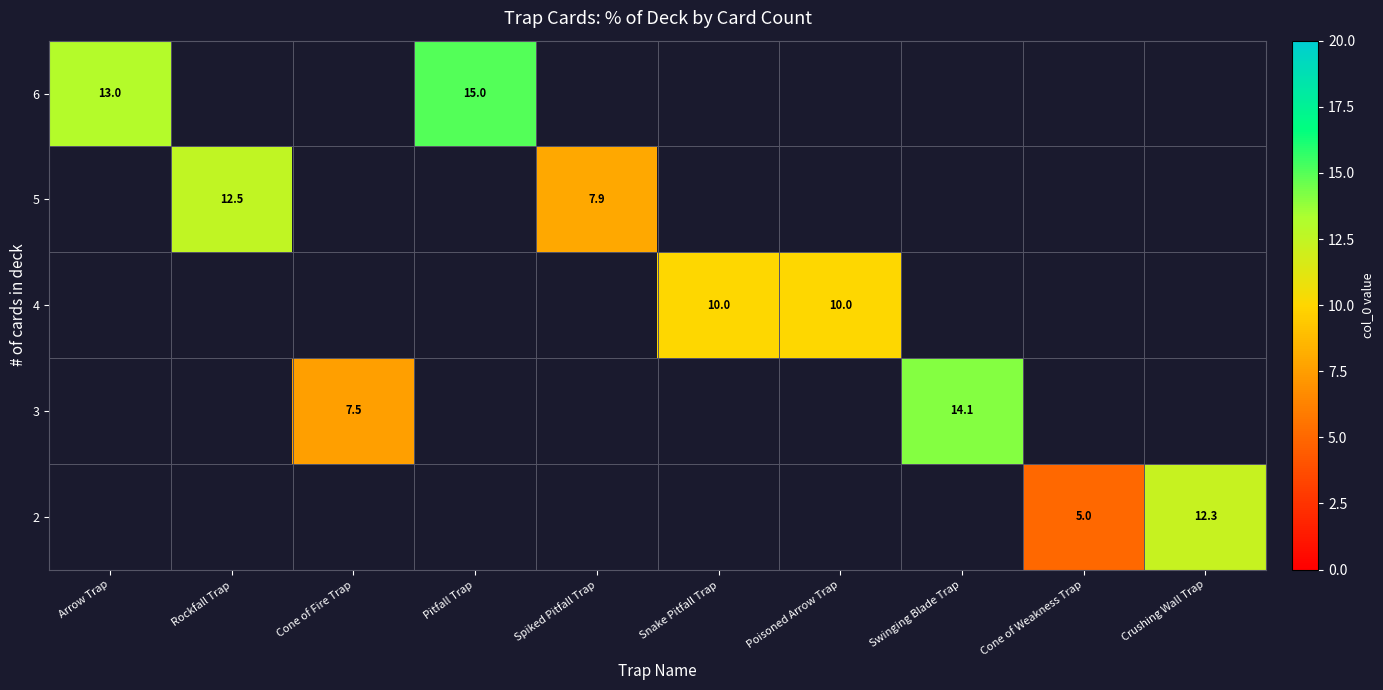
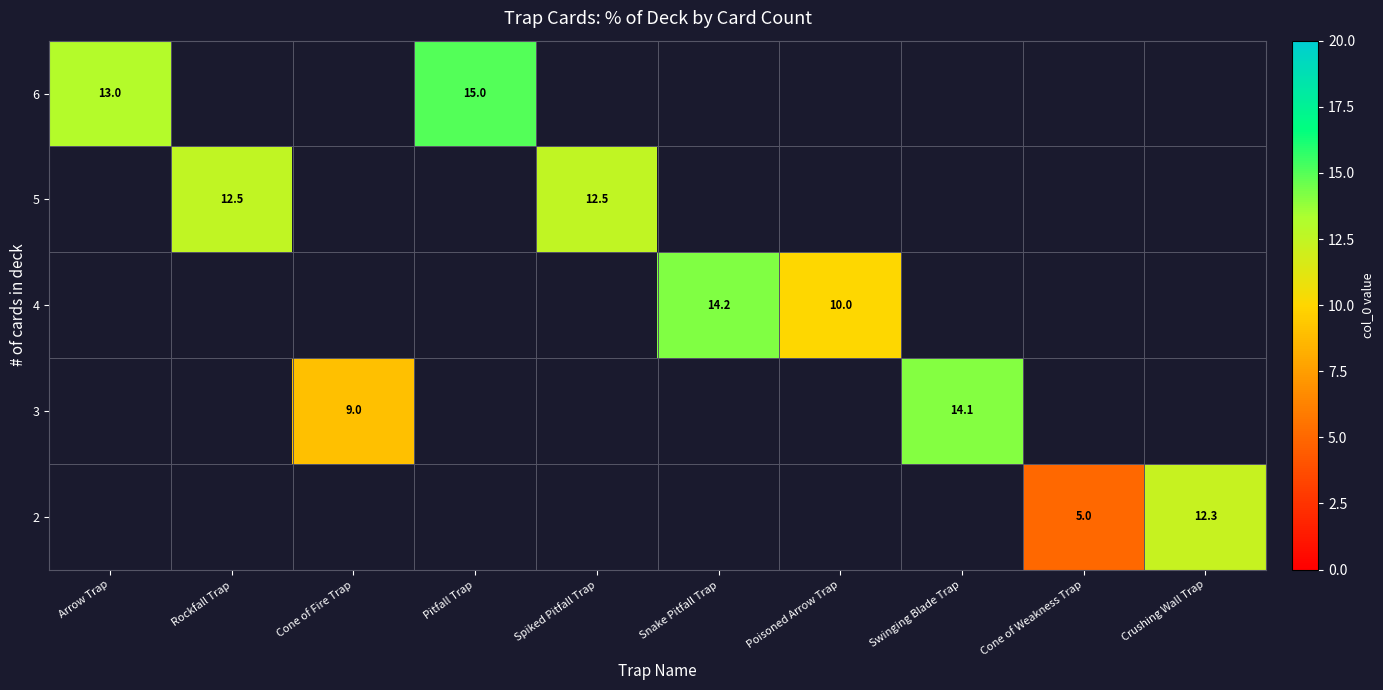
  {
    "6": {
      "Arrow Trap": 13.0,
      "Pitfall Trap": 15.0
    },
    "5": {
      "Rockfall Trap": 12.5,
-     "Spiked Pitfall Trap": 7.9
+     "Spiked Pitfall Trap": 12.5
    },
    "4": {
-     "Snake Pitfall Trap": 10.0,
+     "Snake Pitfall Trap": 14.2,
      "Poisoned Arrow Trap": 10.0
    },
    "3": {
-     "Cone of Fire Trap": 7.5,
+     "Cone of Fire Trap": 9.0,
      "Swinging Blade Trap": 14.1
    },
    "2": {
      "Cone of Weakness Trap": 5.0,
      "Crushing Wall Trap": 12.3
    }
  }
